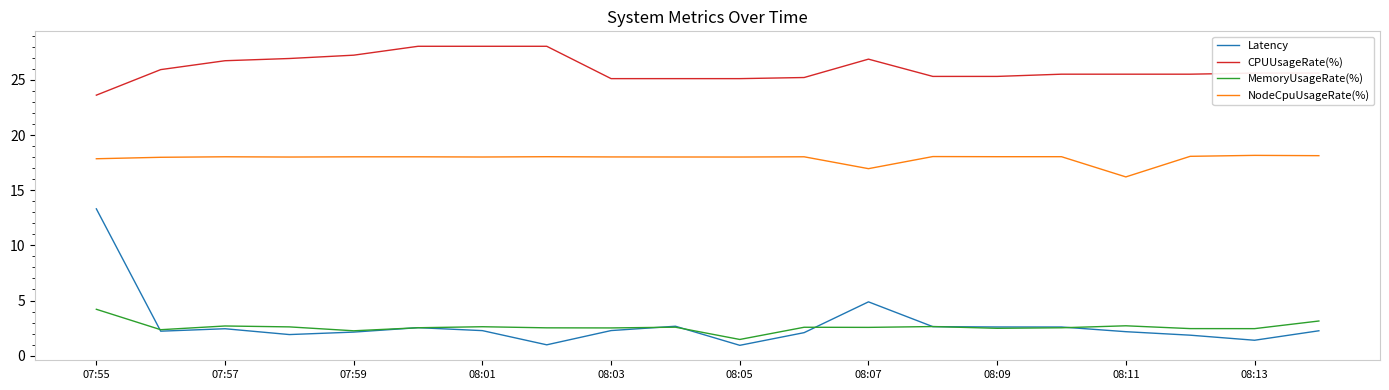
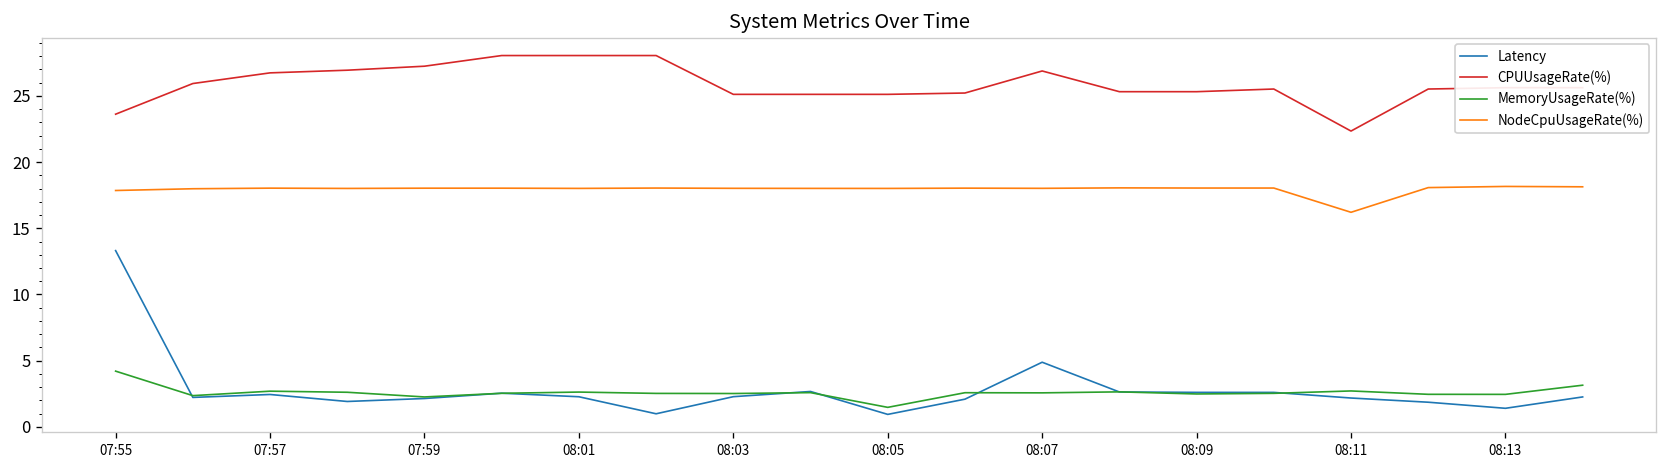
  {
    "Latency": {
      "07:55": 13.3,
      "07:57": 2.4,
      "08:01": 2.3,
      "08:03": 2.3,
      "08:05": 0.9,
      "08:07": 4.9,
      "08:11": 2.2,
      "08:13": 1.4
    },
    "CPUUsageRate(%)": {
      "07:55": 23.6,
      "07:57": 26.7,
      "07:59": 27.2,
      "08:01": 28.1,
      "08:03": 25.1,
      "08:05": 25.1,
      "08:07": 26.9,
      "08:09": 25.3,
-     "08:11": 25.5
+     "08:11": 22.3
    },
    "MemoryUsageRate(%)": {
      "07:55": 4.2,
      "07:57": 2.7,
      "08:01": 2.6,
      "08:03": 2.5,
      "08:05": 1.5,
      "08:07": 2.6,
      "08:11": 2.7,
      "08:13": 2.5
    },
    "NodeCpuUsageRate(%)": {
      "07:55": 17.9,
      "07:57": 18.0,
      "07:59": 18.0,
      "08:01": 18.0,
      "08:03": 18.0,
      "08:05": 18.0,
-     "08:07": 17.0,
+     "08:07": 18.0,
      "08:09": 18.0,
      "08:11": 16.2,
      "08:13": 18.2
    }
  }
